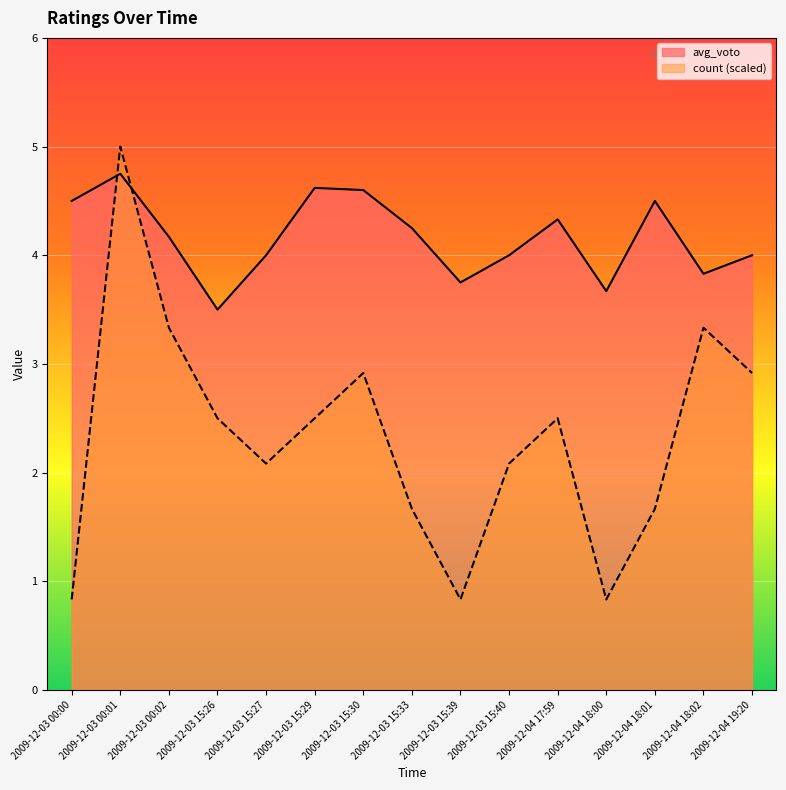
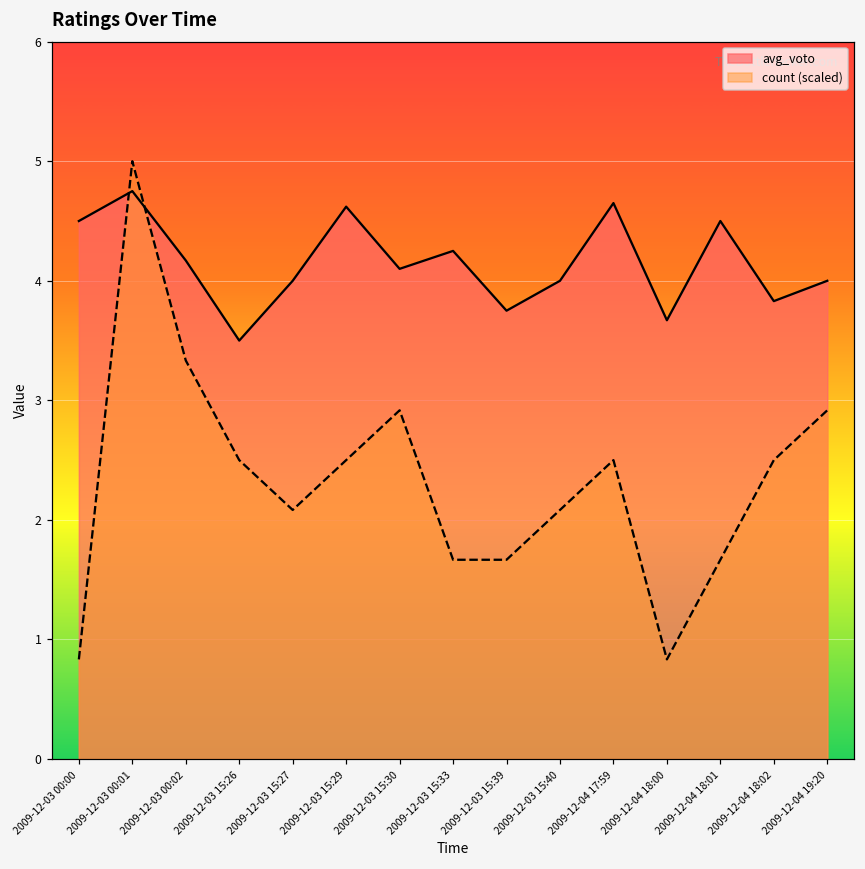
  {
    "avg_voto": {
      "2009-12-03 00:00": 4.50,
      "2009-12-03 00:01": 4.75,
      "2009-12-03 00:02": 4.17,
      "2009-12-03 15:26": 3.50,
      "2009-12-03 15:27": 4.00,
      "2009-12-03 15:29": 4.62,
-     "2009-12-03 15:30": 4.6,
+     "2009-12-03 15:30": 4.1,
      "2009-12-03 15:33": 4.25,
      "2009-12-03 15:39": 3.75,
      "2009-12-03 15:40": 4.00,
-     "2009-12-04 17:59": 4.33,
+     "2009-12-04 17:59": 4.65,
      "2009-12-04 18:00": 3.67,
      "2009-12-04 18:01": 4.50,
      "2009-12-04 18:02": 3.83,
      "2009-12-04 19:20": 4.00
    },
    "count (scaled)": {
      "2009-12-03 00:00": 0.83,
      "2009-12-03 00:01": 5.00,
      "2009-12-03 00:02": 3.33,
      "2009-12-03 15:26": 2.50,
      "2009-12-03 15:27": 2.08,
      "2009-12-03 15:29": 2.50,
      "2009-12-03 15:30": 2.92,
      "2009-12-03 15:33": 1.67,
-     "2009-12-03 15:39": 0.83,
+     "2009-12-03 15:39": 1.67,
      "2009-12-03 15:40": 2.08,
      "2009-12-04 17:59": 2.50,
      "2009-12-04 18:00": 0.83,
      "2009-12-04 18:01": 1.67,
-     "2009-12-04 18:02": 3.33,
+     "2009-12-04 18:02": 2.50,
      "2009-12-04 19:20": 2.92
    }
  }
